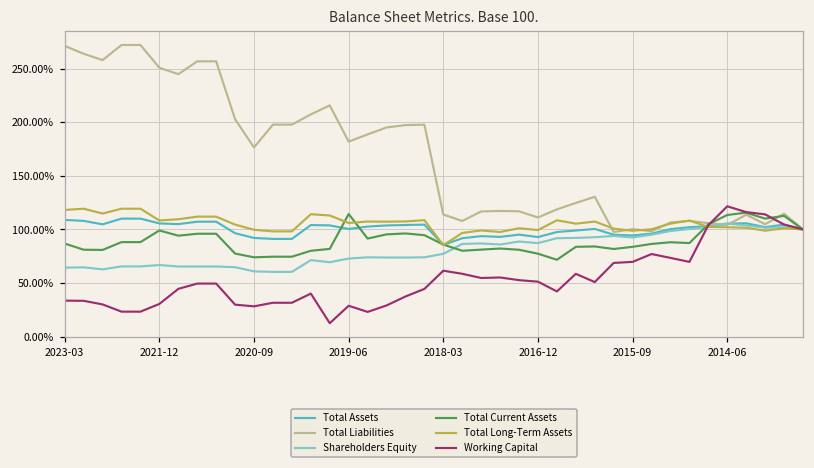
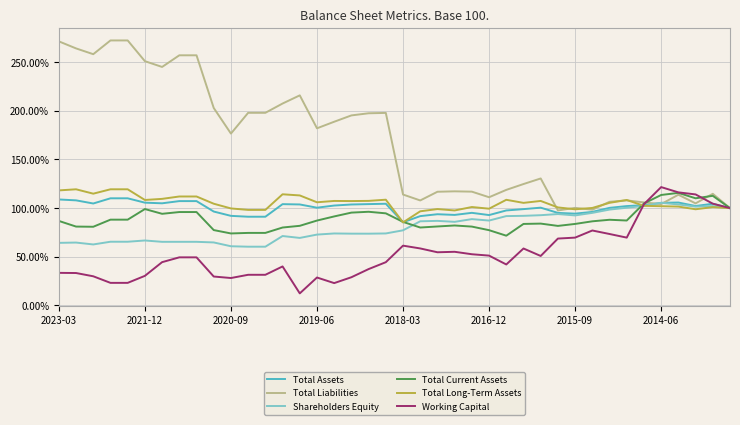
  {
    "Total Liabilities": {
      "2023-03": "270%",
      "2021-12": "250%",
      "2020-09": "180%",
      "2019-06": "180%",
      "2018-03": "110%",
      "2016-12": "110%"
    },
    "Total Current Assets": {
      "2023-03": "90%",
      "2021-12": "100%",
      "2020-09": "70%",
-     "2019-06": "110%",
+     "2019-06": "90%",
      "2016-12": "80%",
      "2015-09": "80%",
      "2014-06": "110%"
    },
    "Total Long-Term Assets": {
      "2023-03": "120%",
      "2021-12": "110%",
      "2020-09": "100%",
      "2019-06": "110%",
      "2016-12": "100%"
    },
    "Working Capital": {
      "2023-03": "30%",
      "2021-12": "30%",
      "2020-09": "30%",
      "2019-06": "30%",
      "2018-03": "60%",
      "2016-12": "50%",
      "2015-09": "70%",
      "2014-06": "120%"
    }
  }
